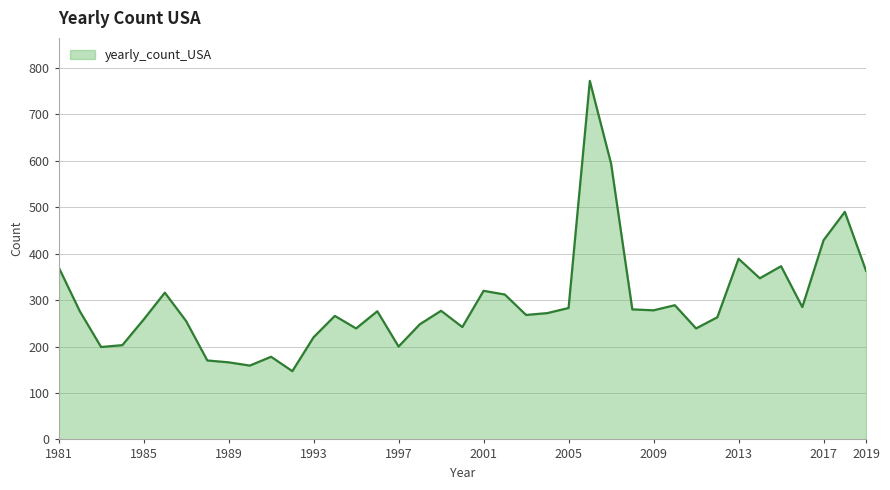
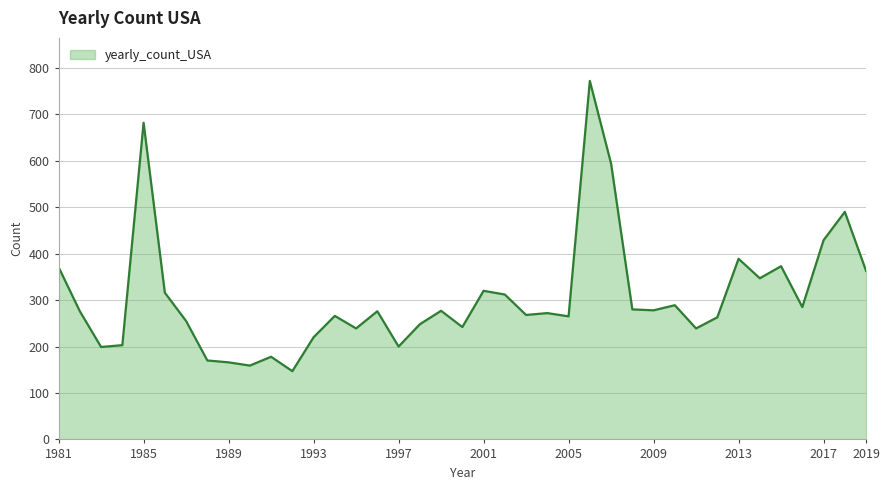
  {
    "1981": 370,
-   "1985": 260,
+   "1985": 680,
    "1989": 170,
    "1993": 220,
    "1997": 200,
    "2001": 320,
-   "2005": 280,
+   "2005": 270,
    "2009": 280,
    "2013": 390,
    "2017": 430,
    "2019": 360
  }
